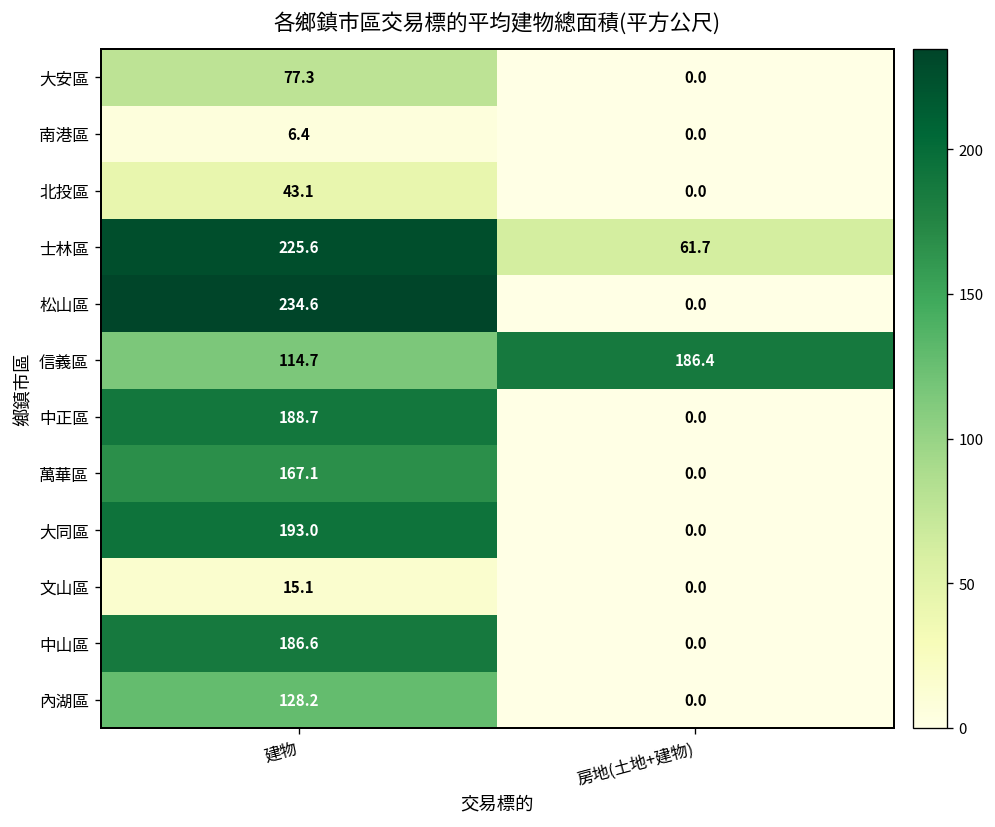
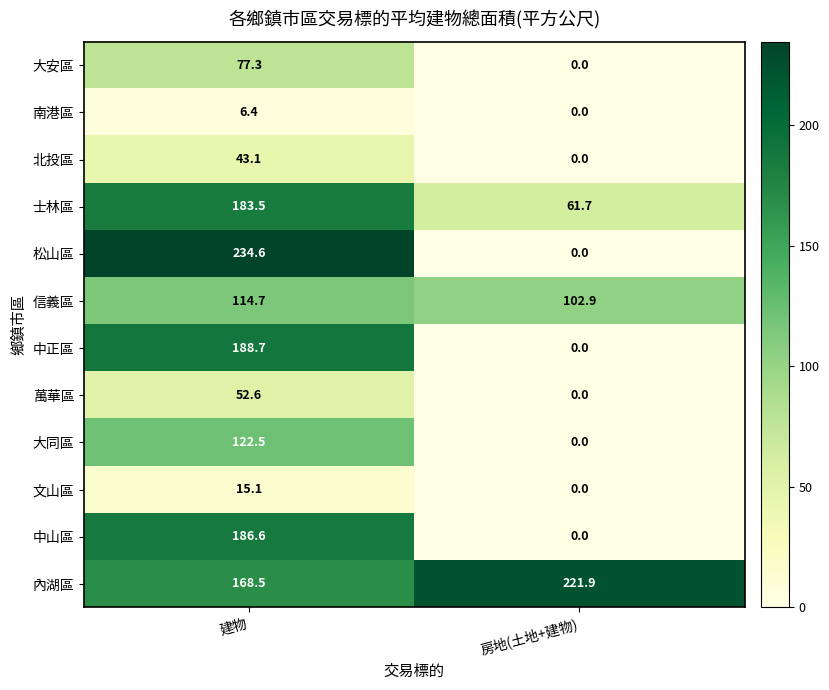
  {
    "大安區": {
      "建物": 77.3,
      "房地(土地+建物)": 0.0
    },
    "南港區": {
      "建物": 6.4,
      "房地(土地+建物)": 0.0
    },
    "北投區": {
      "建物": 43.1,
      "房地(土地+建物)": 0.0
    },
    "士林區": {
-     "建物": 225.6,
+     "建物": 183.5,
      "房地(土地+建物)": 61.7
    },
    "松山區": {
      "建物": 234.6,
      "房地(土地+建物)": 0.0
    },
    "信義區": {
      "建物": 114.7,
-     "房地(土地+建物)": 186.4
+     "房地(土地+建物)": 102.9
    },
    "中正區": {
      "建物": 188.7,
      "房地(土地+建物)": 0.0
    },
    "萬華區": {
-     "建物": 167.1,
+     "建物": 52.6,
      "房地(土地+建物)": 0.0
    },
    "大同區": {
-     "建物": 193.0,
+     "建物": 122.5,
      "房地(土地+建物)": 0.0
    },
    "文山區": {
      "建物": 15.1,
      "房地(土地+建物)": 0.0
    },
    "中山區": {
      "建物": 186.6,
      "房地(土地+建物)": 0.0
    },
    "內湖區": {
-     "建物": 128.2,
-     "房地(土地+建物)": 0.0
+     "建物": 168.5,
+     "房地(土地+建物)": 221.9
    }
  }
